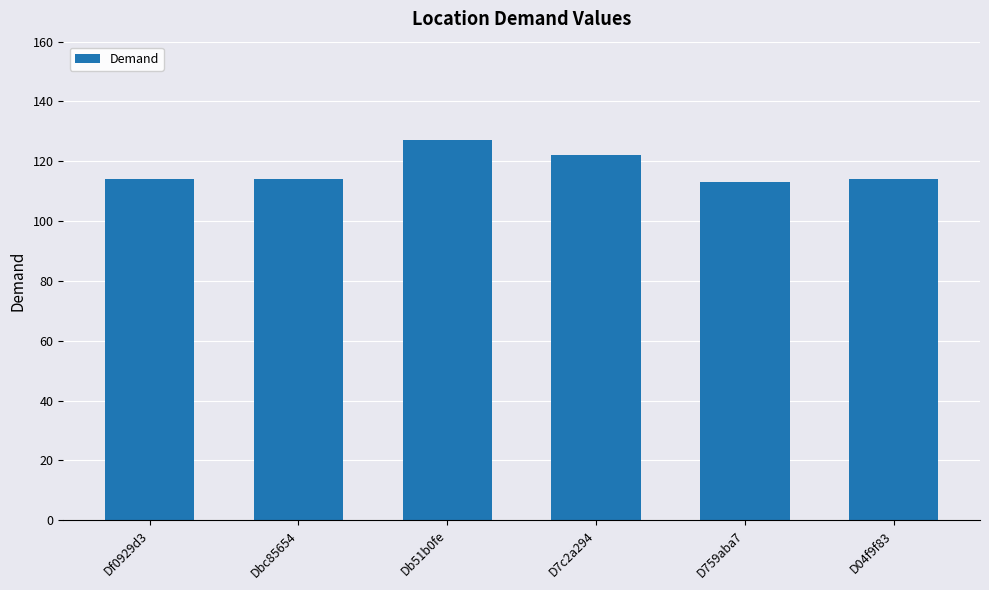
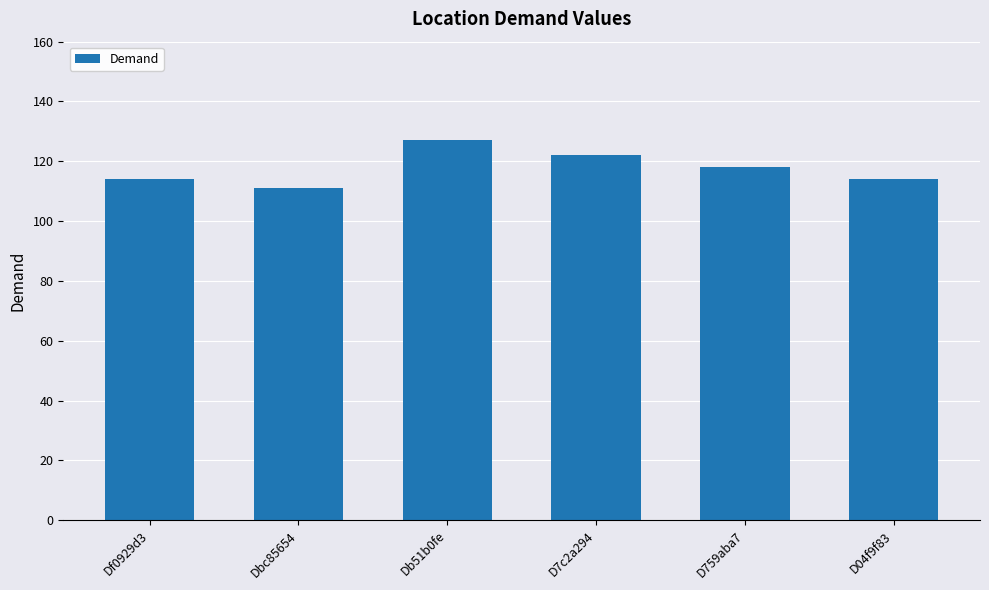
  {
    "Df0929d3": 114,
-   "Dbc85654": 114,
+   "Dbc85654": 111,
    "Db51b0fe": 127,
    "D7c2a294": 122,
-   "D759aba7": 113,
+   "D759aba7": 118,
    "D04f9f83": 114
  }
